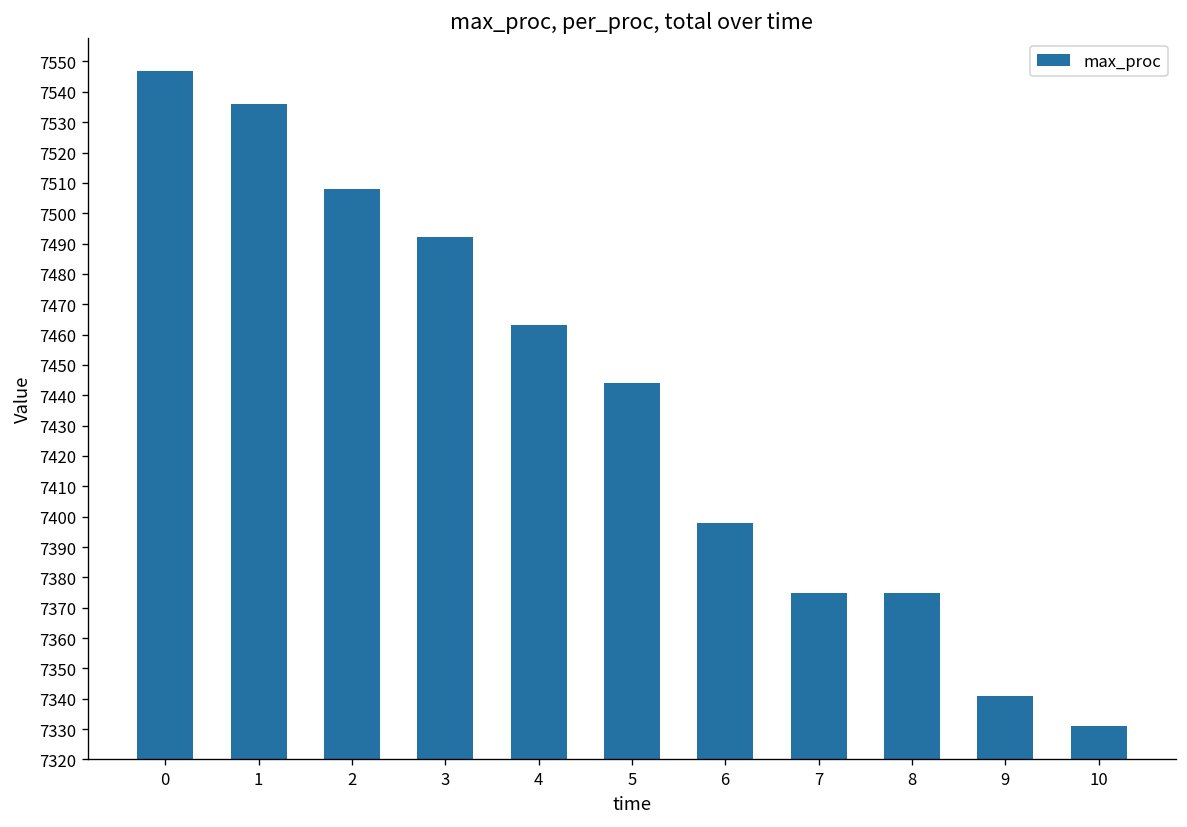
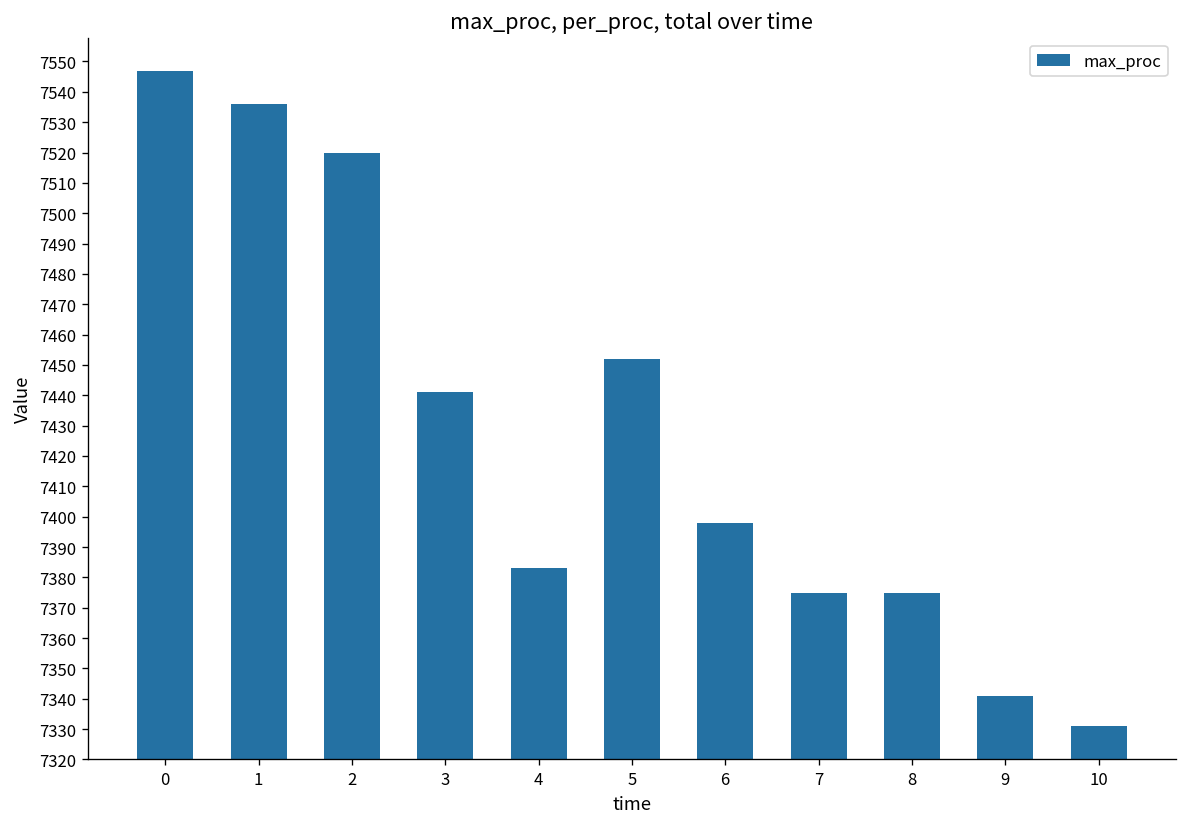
  {
    "0": 7547,
    "1": 7536,
-   "2": 7508,
-   "3": 7492,
-   "4": 7463,
-   "5": 7444,
+   "2": 7520,
+   "3": 7441,
+   "4": 7383,
+   "5": 7452,
    "6": 7398,
    "7": 7375,
    "8": 7375,
    "9": 7341,
    "10": 7331
  }
